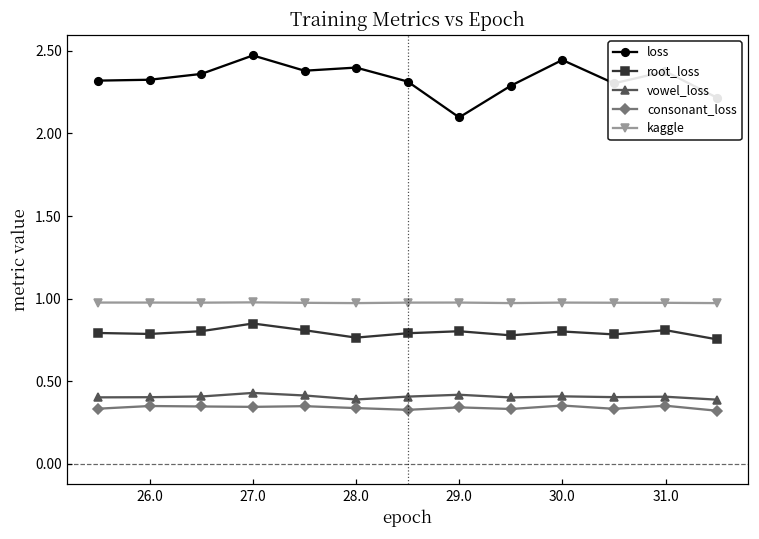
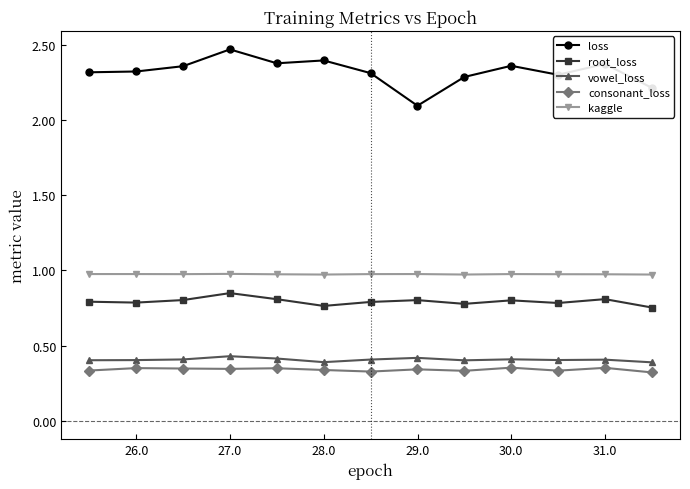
  {
    "loss": {
      "26.0": 2.33,
      "27.0": 2.47,
      "28.0": 2.40,
      "29.0": 2.10,
-     "30.0": 2.44
+     "30.0": 2.36
    }
  }
